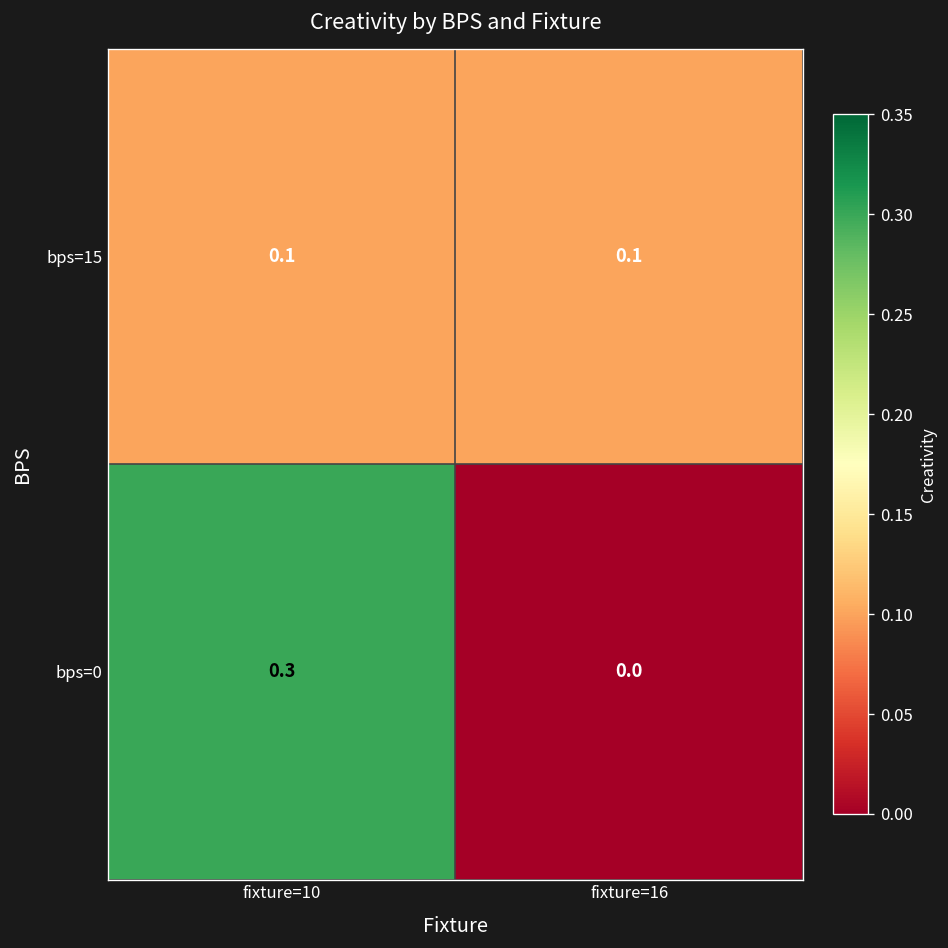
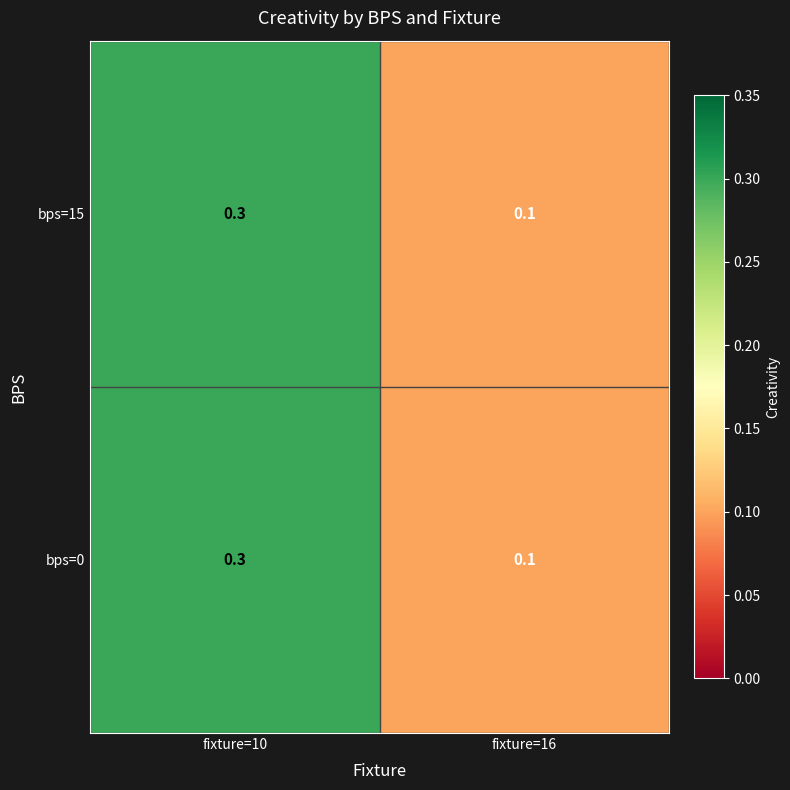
  {
    "bps=15": {
-     "fixture=10": 0.1,
+     "fixture=10": 0.3,
      "fixture=16": 0.1
    },
    "bps=0": {
      "fixture=10": 0.3,
-     "fixture=16": 0.0
+     "fixture=16": 0.1
    }
  }
